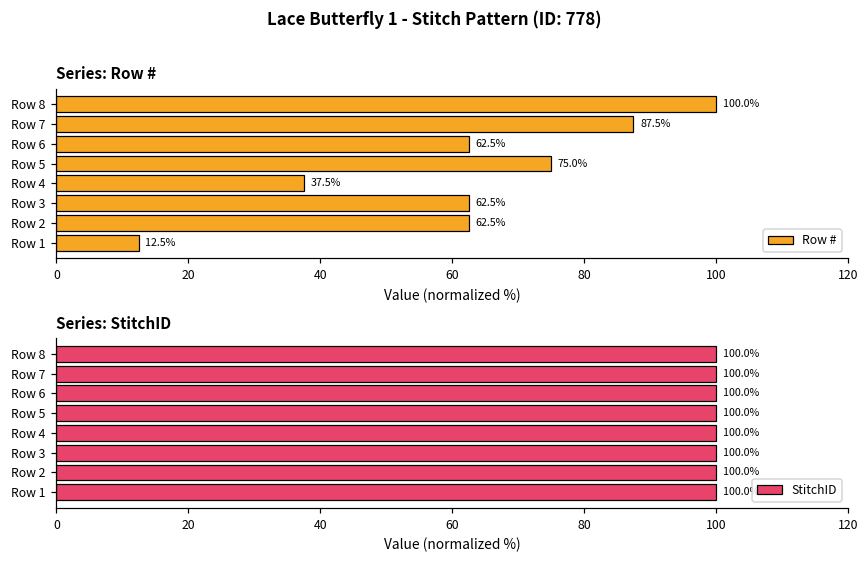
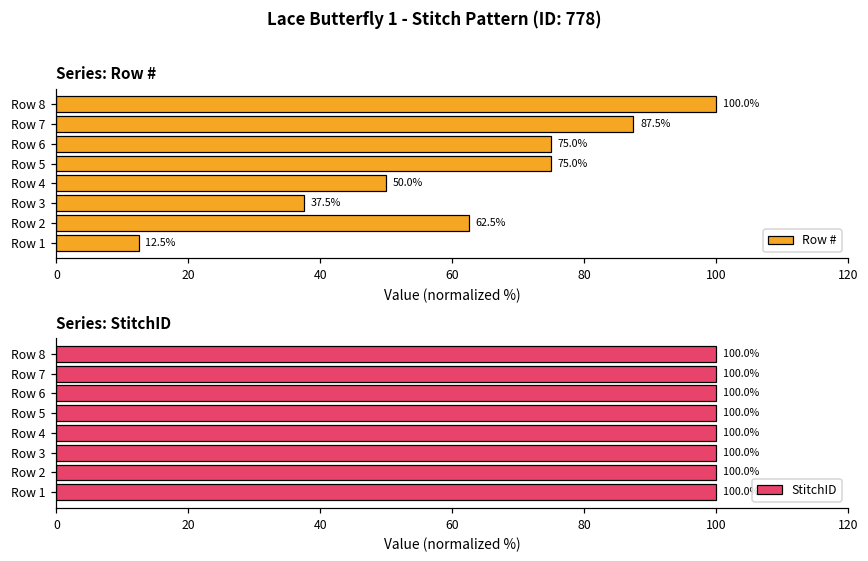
  {
    "Series: Row #": {
      "Row 8": "100.0%",
      "Row 7": "87.5%",
-     "Row 6": "62.5%",
+     "Row 6": "75.0%",
      "Row 5": "75.0%",
-     "Row 4": "37.5%",
-     "Row 3": "62.5%",
+     "Row 4": "50.0%",
+     "Row 3": "37.5%",
      "Row 2": "62.5%",
      "Row 1": "12.5%"
    },
    "Series: StitchID": {
      "Row 8": "100.0%",
      "Row 7": "100.0%",
      "Row 6": "100.0%",
      "Row 5": "100.0%",
      "Row 4": "100.0%",
      "Row 3": "100.0%",
      "Row 2": "100.0%"
    }
  }
